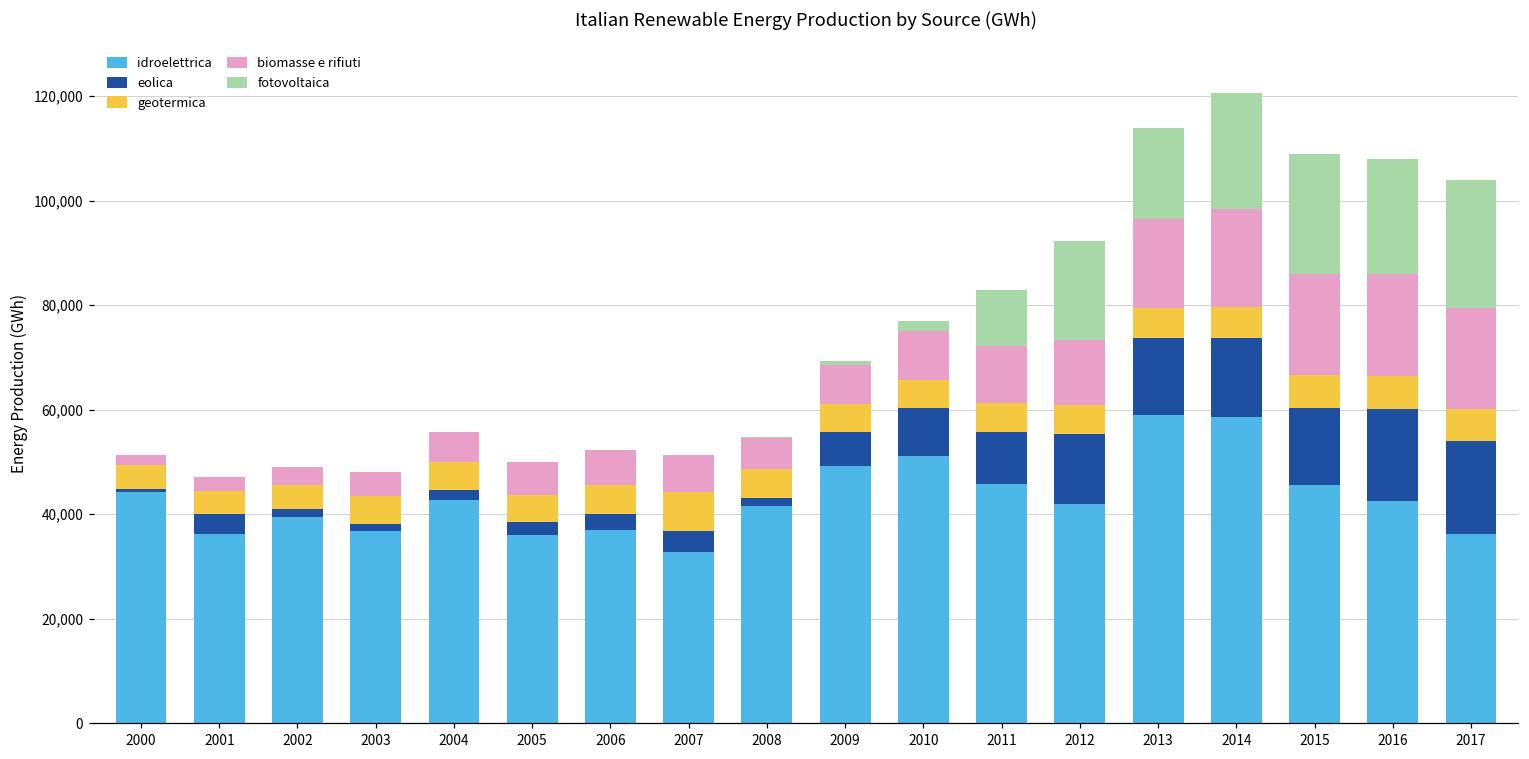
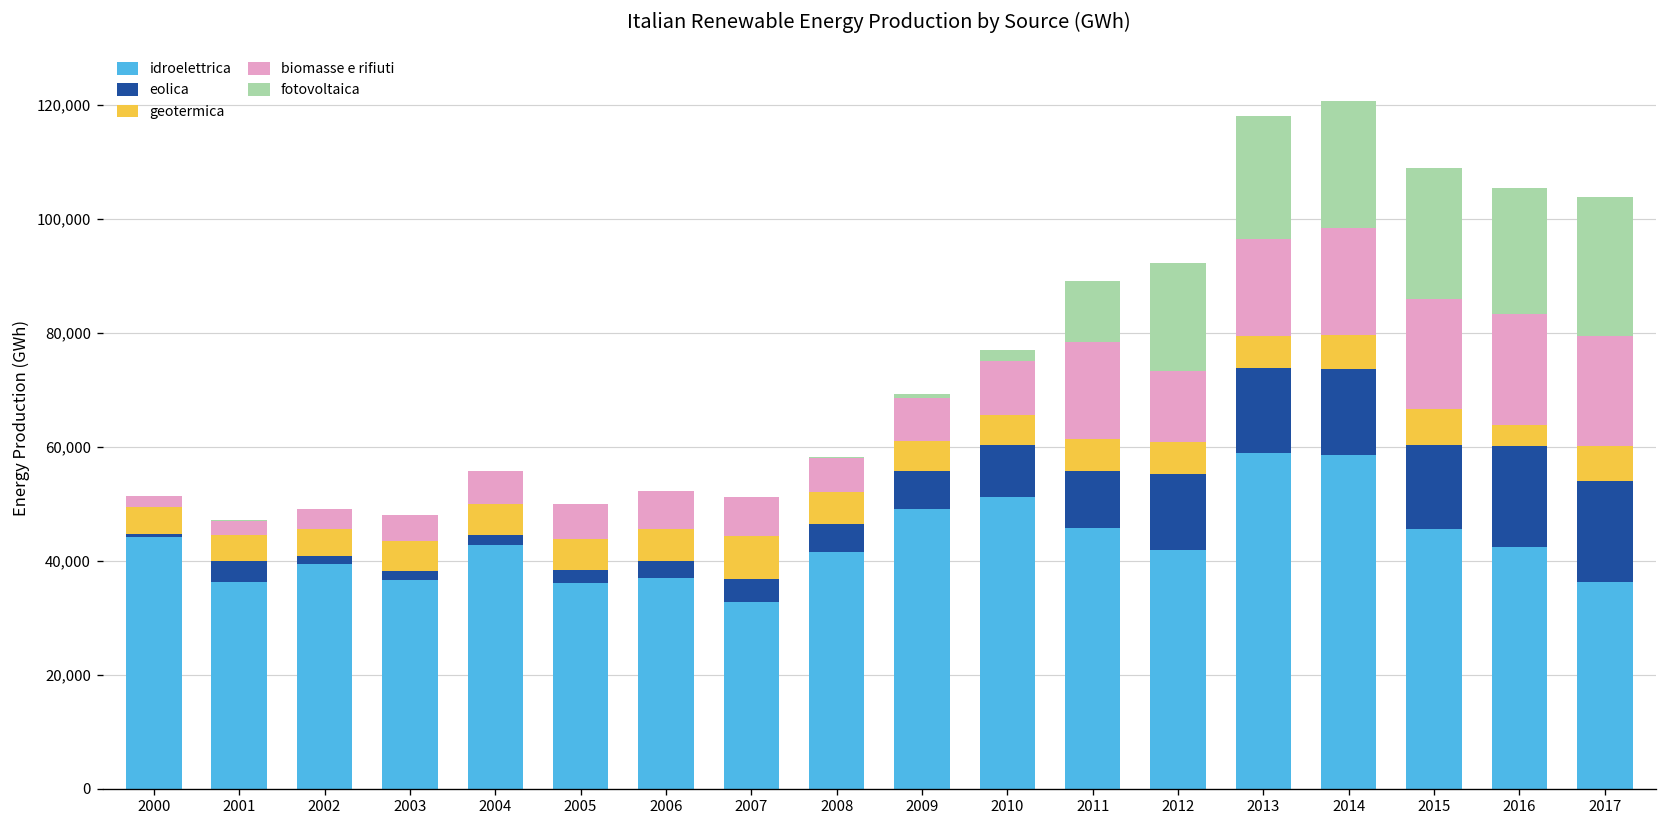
  {
    "idroelettrica": {
      "2000": "44,000",
      "2001": "36,000",
      "2002": "40,000",
      "2003": "37,000",
      "2004": "43,000",
      "2005": "36,000",
      "2006": "37,000",
      "2007": "33,000",
      "2008": "42,000",
      "2009": "49,000",
      "2010": "51,000",
      "2011": "46,000",
      "2012": "42,000",
      "2013": "59,000",
      "2014": "59,000",
      "2015": "46,000",
      "2016": "42,000",
      "2017": "36,000"
    },
    "eolica": {
      "2000": "1,000",
      "2001": "4,000",
      "2002": "1,000",
      "2003": "1,000",
      "2004": "2,000",
      "2005": "2,000",
      "2006": "3,000",
      "2007": "4,000",
-     "2008": "2,000",
+     "2008": "5,000",
      "2009": "7,000",
      "2010": "9,000",
      "2011": "10,000",
      "2012": "13,000",
      "2013": "15,000",
      "2014": "15,000",
      "2015": "15,000",
      "2016": "18,000",
      "2017": "18,000"
    },
    "geotermica": {
      "2000": "5,000",
      "2001": "5,000",
      "2002": "5,000",
      "2003": "5,000",
      "2004": "5,000",
      "2005": "5,000",
      "2006": "6,000",
      "2007": "7,000",
      "2008": "6,000",
      "2009": "5,000",
      "2010": "5,000",
      "2011": "6,000",
      "2012": "6,000",
      "2013": "6,000",
      "2014": "6,000",
      "2015": "6,000",
-     "2016": "6,000",
+     "2016": "4,000",
      "2017": "6,000"
    },
    "biomasse e rifiuti": {
      "2000": "2,000",
      "2001": "3,000",
      "2002": "3,000",
      "2003": "4,000",
      "2004": "6,000",
      "2005": "6,000",
      "2006": "7,000",
      "2007": "7,000",
      "2008": "6,000",
      "2009": "8,000",
      "2010": "9,000",
-     "2011": "11,000",
+     "2011": "17,000",
      "2012": "12,000",
      "2013": "17,000",
      "2014": "19,000",
      "2015": "19,000",
      "2016": "20,000",
      "2017": "19,000"
    },
    "fotovoltaica": {
      "2009": "1,000",
      "2010": "2,000",
      "2011": "11,000",
      "2012": "19,000",
-     "2013": "17,000",
+     "2013": "22,000",
      "2014": "22,000",
      "2015": "23,000",
      "2016": "22,000",
      "2017": "24,000"
    }
  }
